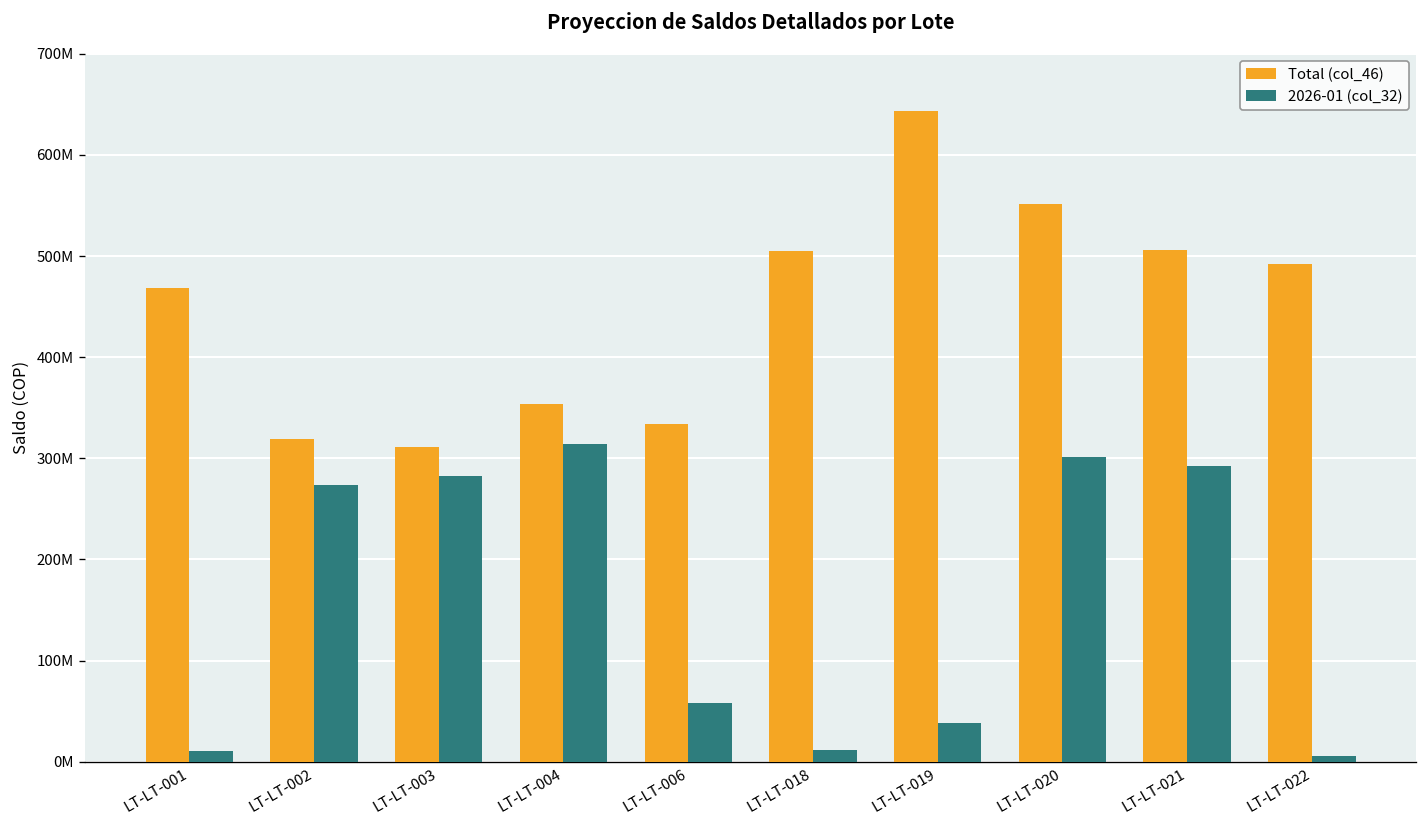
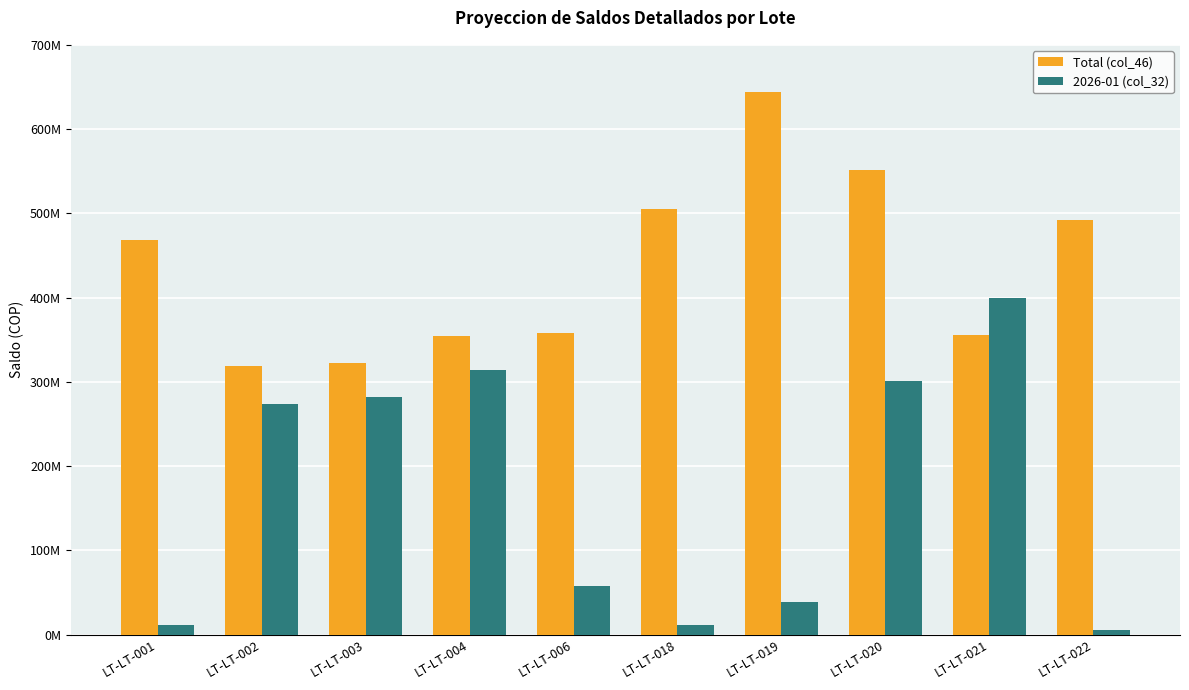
  {
    "Total (col_46)": {
      "LT-LT-001": 470000000,
      "LT-LT-002": 320000000,
-     "LT-LT-003": 310000000,
+     "LT-LT-003": 320000000,
      "LT-LT-004": 350000000,
-     "LT-LT-006": 330000000,
+     "LT-LT-006": 360000000,
      "LT-LT-018": 500000000,
      "LT-LT-019": 640000000,
      "LT-LT-020": 550000000,
-     "LT-LT-021": 510000000,
+     "LT-LT-021": 360000000,
      "LT-LT-022": 490000000
    },
    "2026-01 (col_32)": {
      "LT-LT-001": 10000000,
      "LT-LT-002": 270000000,
      "LT-LT-003": 280000000,
      "LT-LT-004": 310000000,
      "LT-LT-006": 60000000,
      "LT-LT-018": 10000000,
      "LT-LT-019": 40000000,
      "LT-LT-020": 300000000,
-     "LT-LT-021": 290000000,
+     "LT-LT-021": 400000000,
      "LT-LT-022": 10000000
    }
  }
